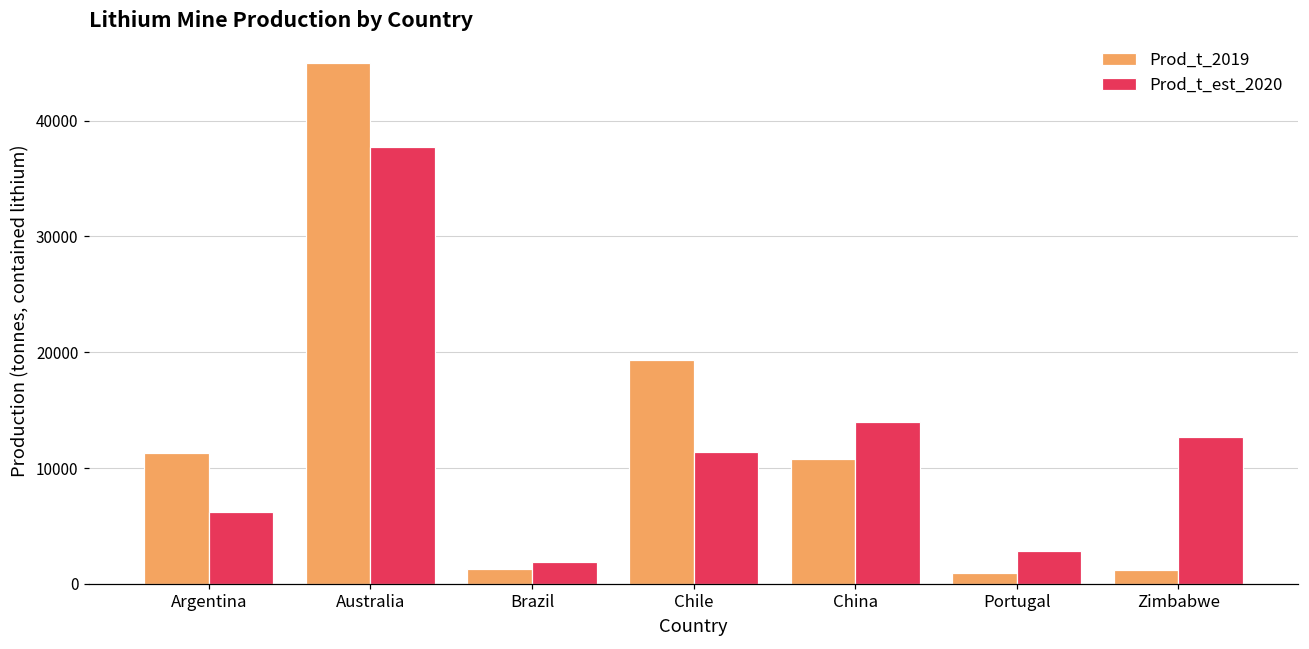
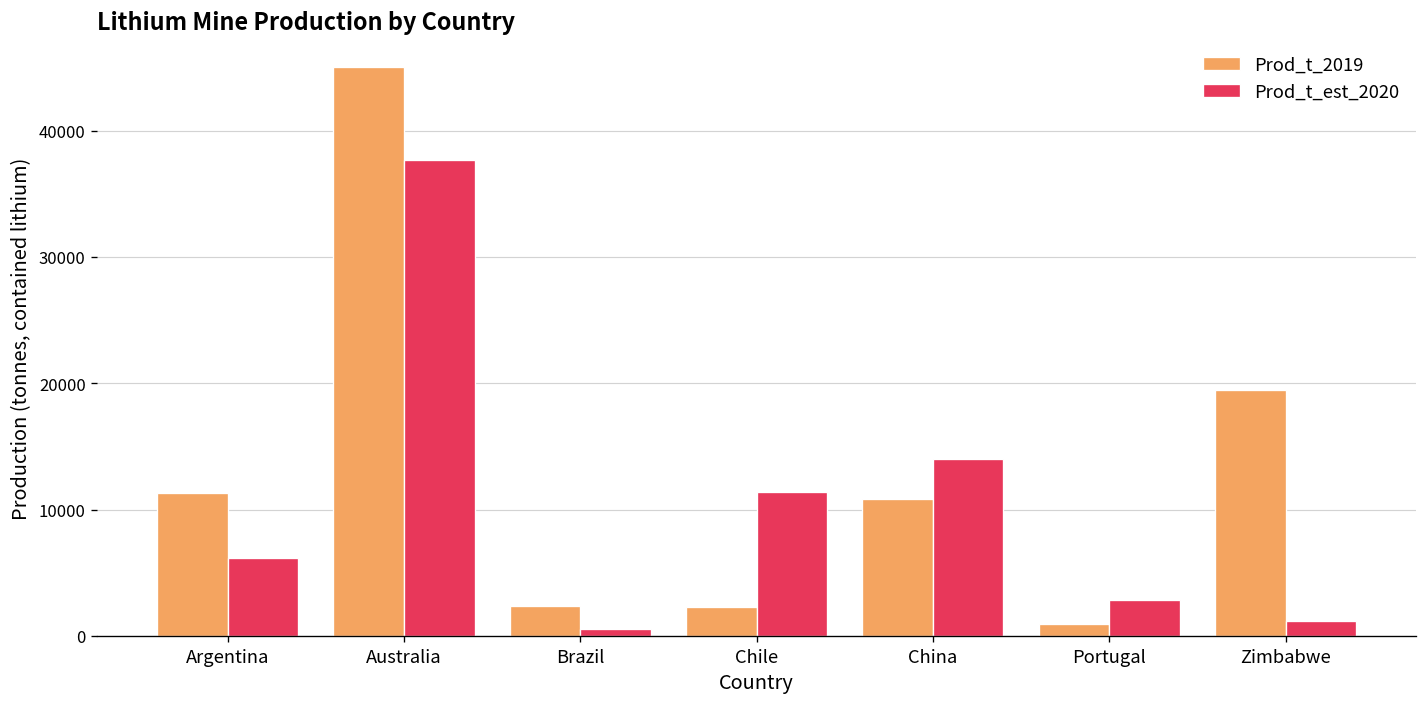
  {
    "Prod_t_2019": {
      "Argentina": 11300,
      "Australia": 45000,
-     "Brazil": 1300,
-     "Chile": 19300,
+     "Brazil": 2400,
+     "Chile": 2300,
      "China": 10800,
      "Portugal": 900,
-     "Zimbabwe": 1200
+     "Zimbabwe": 19500
    },
    "Prod_t_est_2020": {
      "Argentina": 6200,
      "Australia": 37700,
-     "Brazil": 1900,
+     "Brazil": 500,
      "Chile": 11400,
      "China": 14000,
      "Portugal": 2800,
-     "Zimbabwe": 12700
+     "Zimbabwe": 1200
    }
  }
